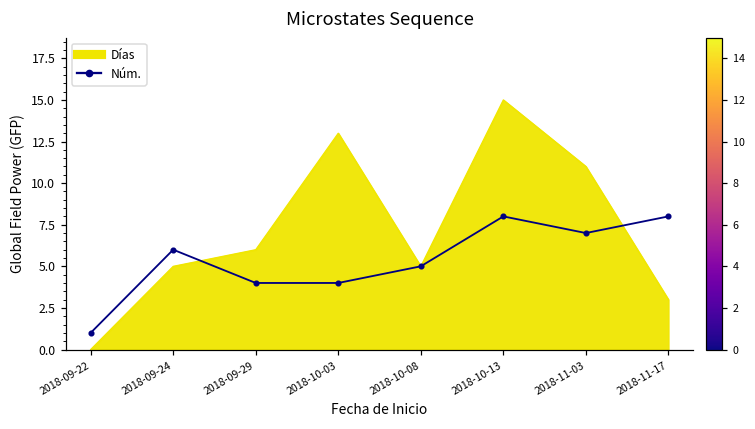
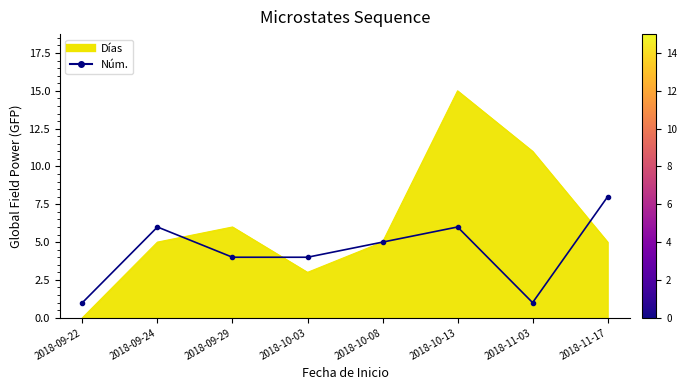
  {
    "Días": {
      "2018-09-22": 0,
      "2018-09-24": 5,
      "2018-09-29": 6,
-     "2018-10-03": 13,
+     "2018-10-03": 3,
      "2018-10-13": 15,
      "2018-11-03": 11,
-     "2018-11-17": 3
+     "2018-11-17": 5
    },
    "Núm.": {
      "2018-09-22": 1,
      "2018-09-24": 6,
      "2018-09-29": 4,
      "2018-10-03": 4,
-     "2018-10-13": 8,
-     "2018-11-03": 7,
+     "2018-10-13": 6,
+     "2018-11-03": 1,
      "2018-11-17": 8
    }
  }
